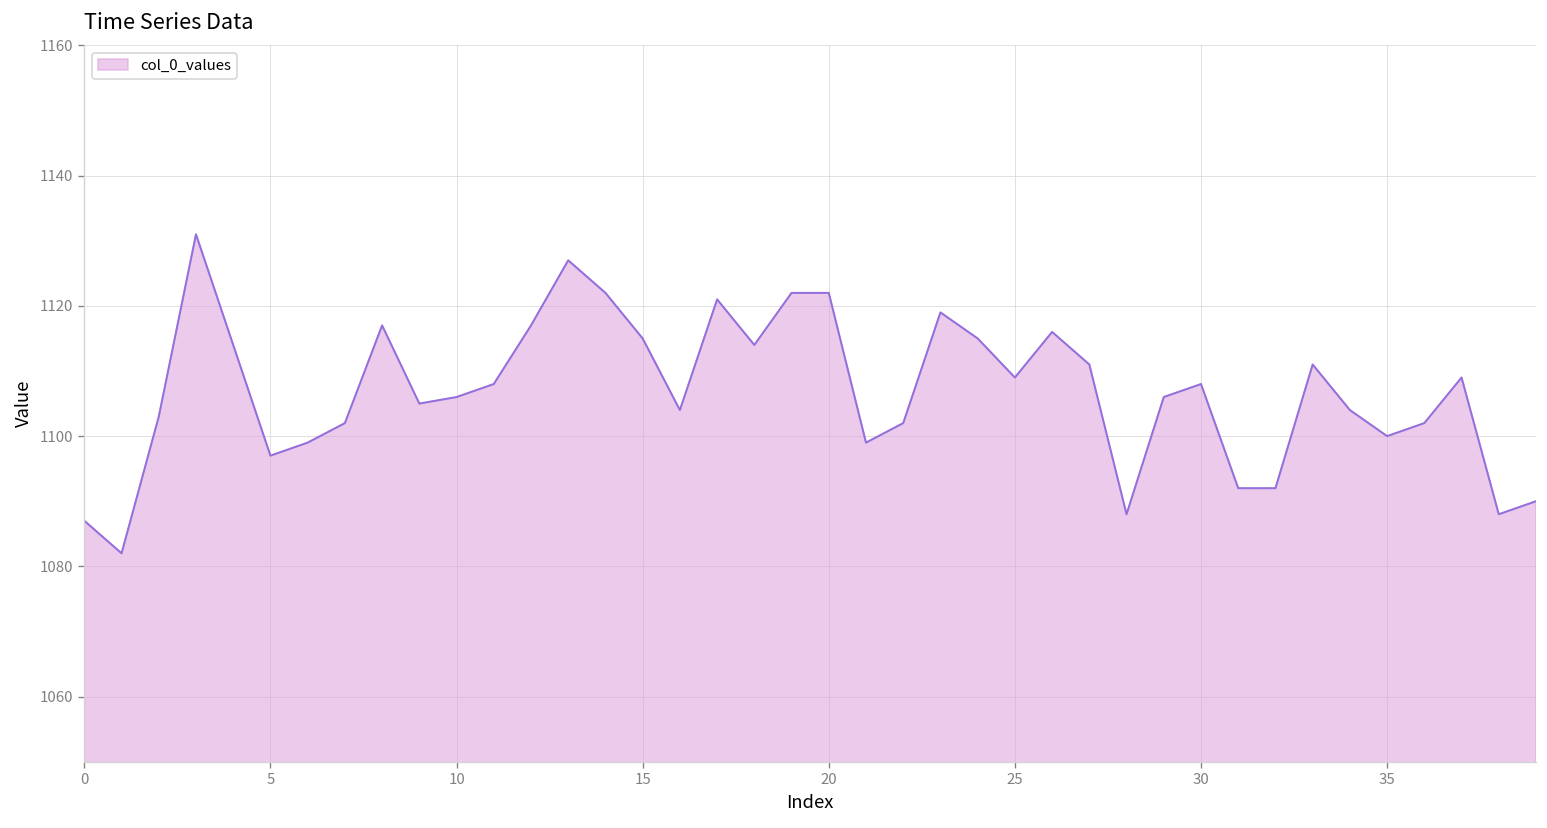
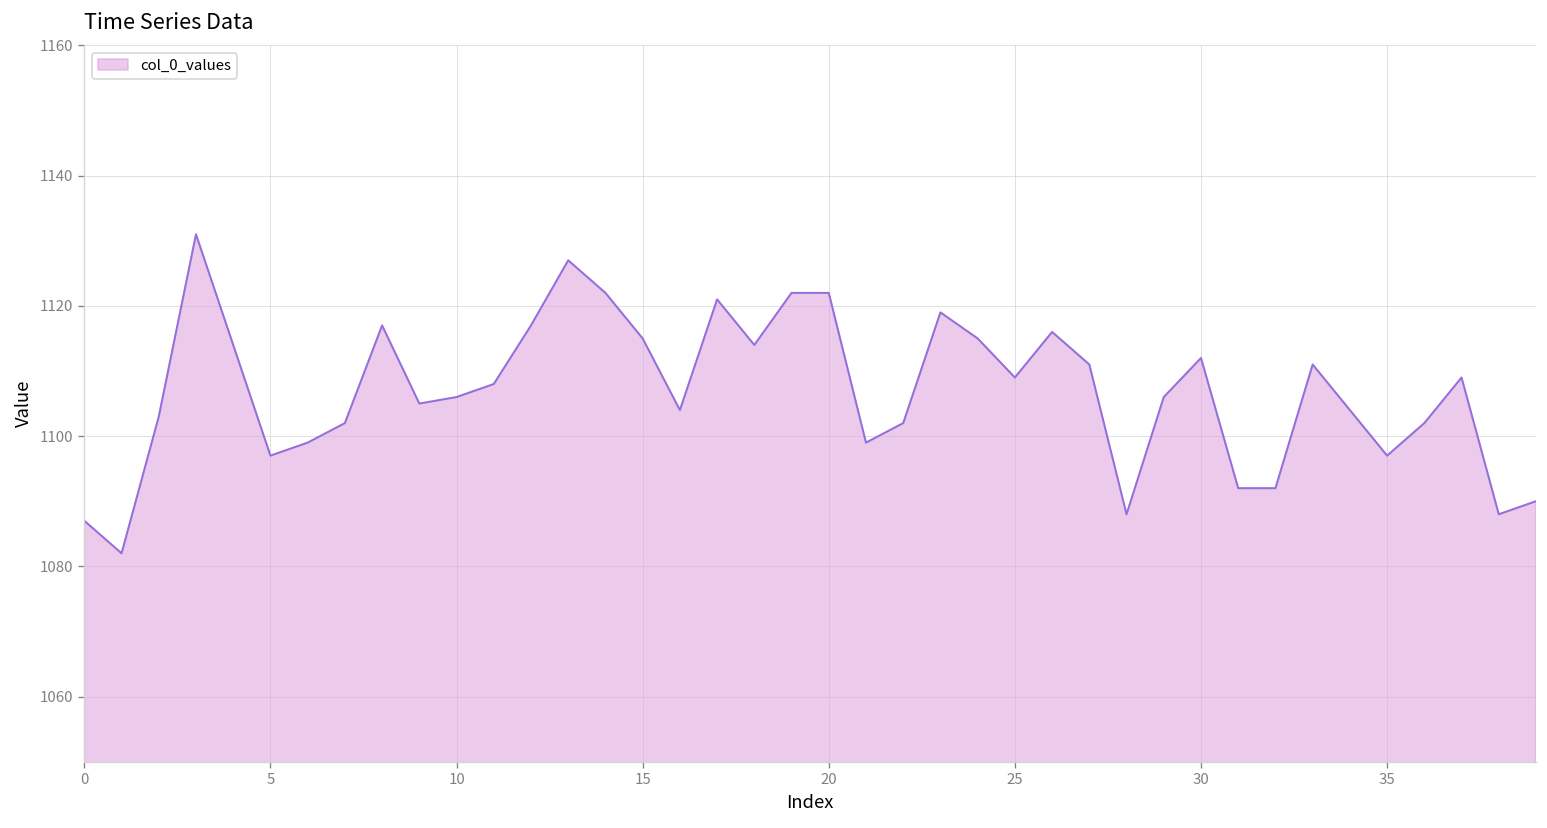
  {
    "0": 1087,
    "5": 1097,
    "10": 1106,
    "15": 1115,
    "20": 1122,
    "25": 1109,
-   "30": 1108,
-   "35": 1100
+   "30": 1112,
+   "35": 1097
  }
